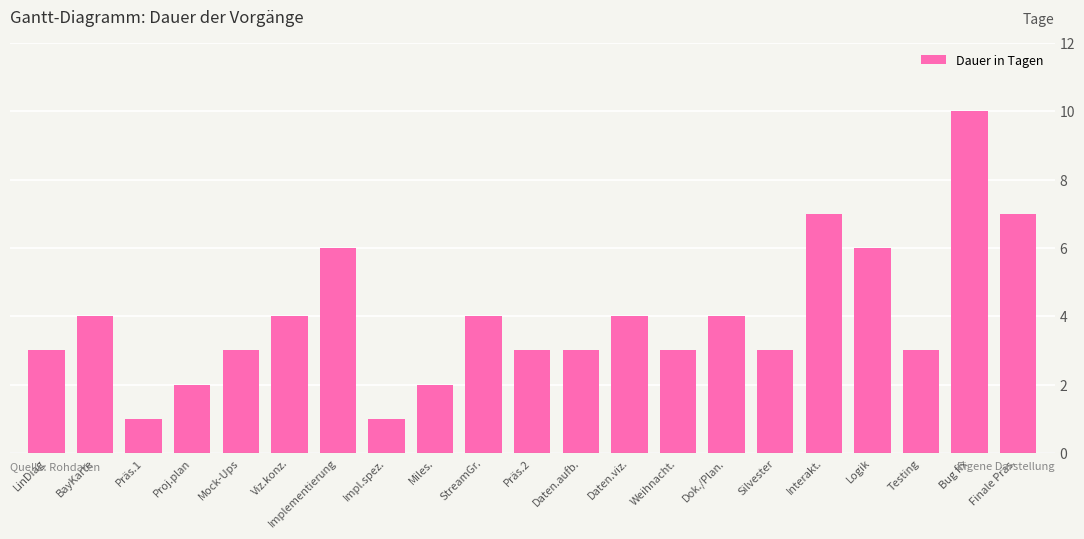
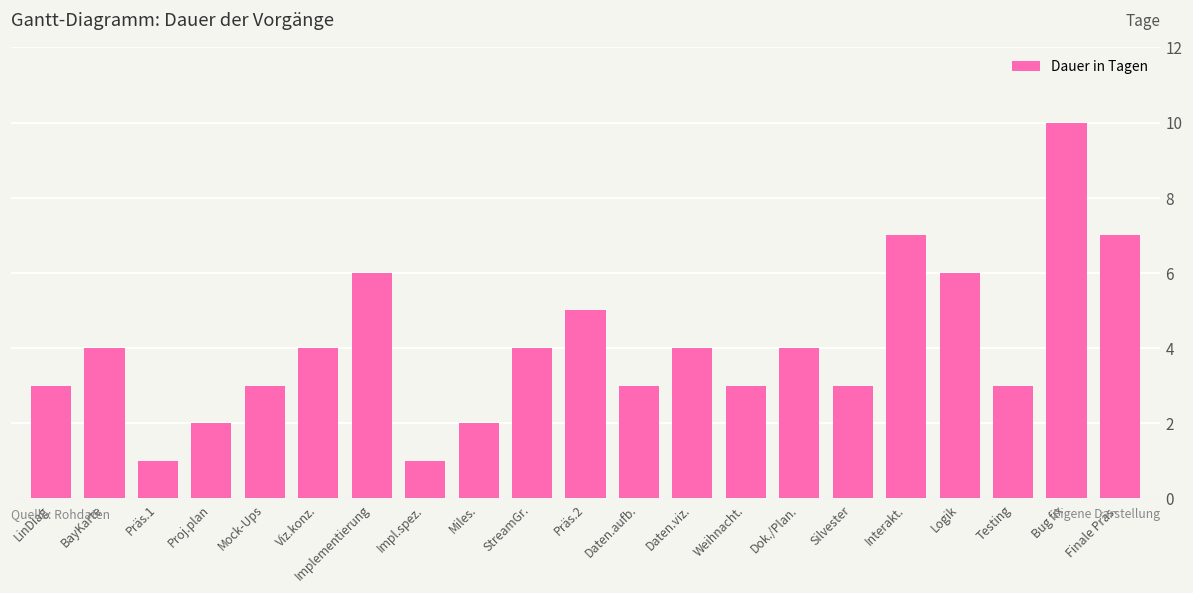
  {
    "LinDiag": 3,
    "BayKarte": 4,
    "Präs.1": 1,
    "Proj.plan": 2,
    "Mock-Ups": 3,
    "Viz.konz.": 4,
    "Implementierung": 6,
    "Impl.spez.": 1,
    "Miles.": 2,
    "StreamGr.": 4,
-   "Präs.2": 3,
+   "Präs.2": 5,
    "Daten.aufb.": 3,
    "Daten.viz.": 4,
    "Weihnacht.": 3,
    "Dok./Plan.": 4,
    "Silvester": 3,
    "Interakt.": 7,
    "Logik": 6,
    "Testing": 3,
    "Bug fix": 10,
    "Finale Präs.": 7
  }
